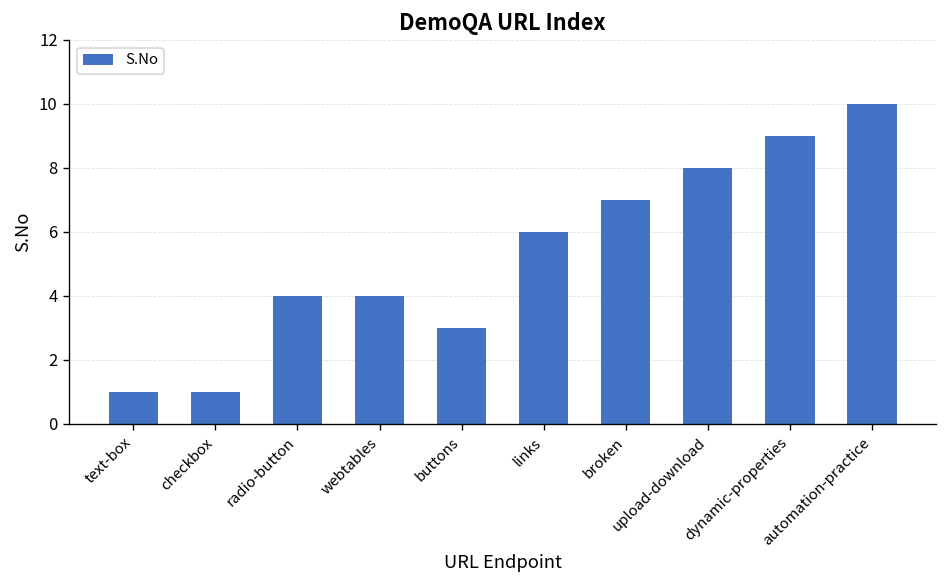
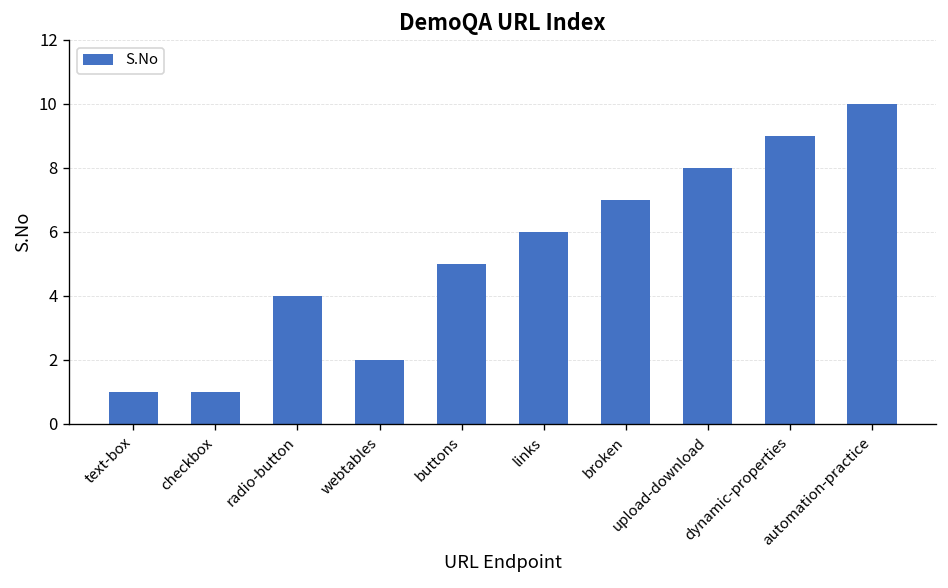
  {
    "text-box": 1,
    "checkbox": 1,
    "radio-button": 4,
-   "webtables": 4,
-   "buttons": 3,
+   "webtables": 2,
+   "buttons": 5,
    "links": 6,
    "broken": 7,
    "upload-download": 8,
    "dynamic-properties": 9,
    "automation-practice": 10
  }
